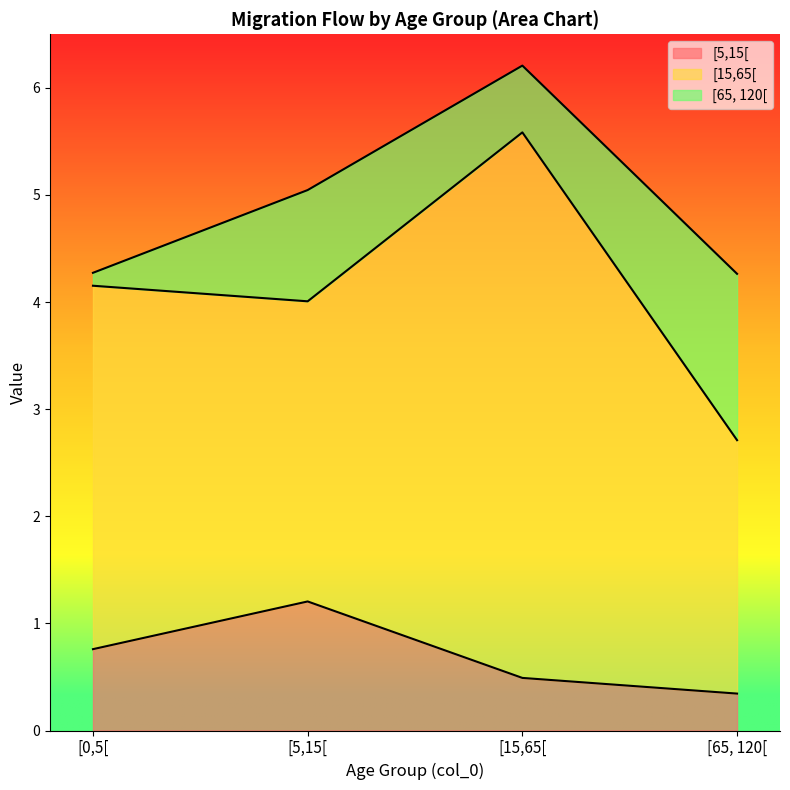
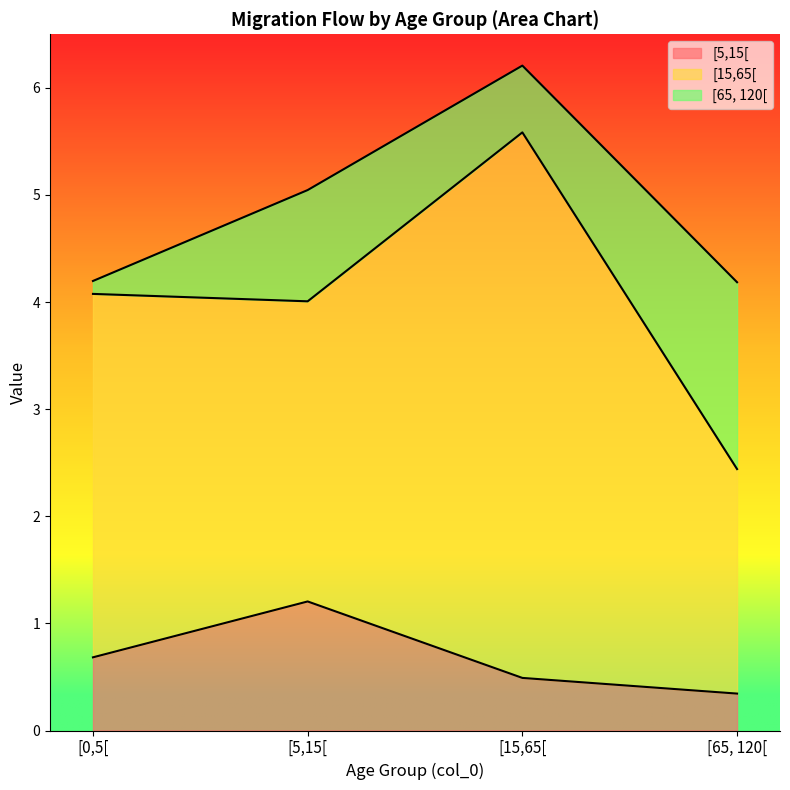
  {
    "[5,15[": {
-     "[0,5[": 0.76,
+     "[0,5[": 0.68,
      "[5,15[": 1.20,
      "[15,65[": 0.49,
      "[65, 120[": 0.34
    },
    "[15,65[": {
      "[0,5[": 3.39,
      "[5,15[": 2.80,
      "[15,65[": 5.09,
-     "[65, 120[": 2.37
+     "[65, 120[": 2.10
    },
    "[65, 120[": {
      "[0,5[": 0.12,
      "[5,15[": 1.04,
      "[15,65[": 0.62,
-     "[65, 120[": 1.55
+     "[65, 120[": 1.74
    }
  }
